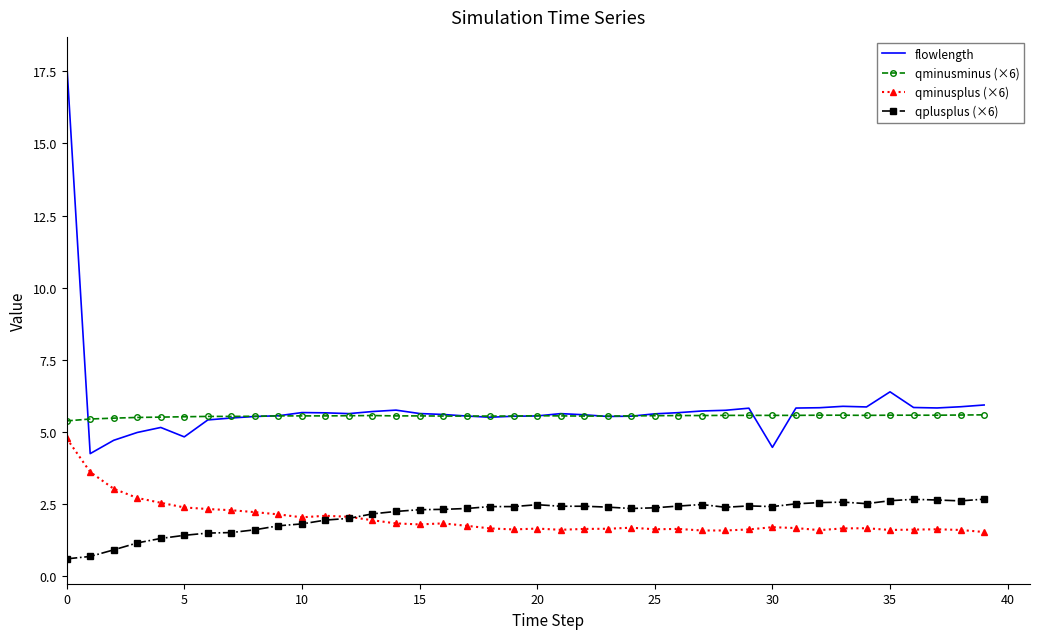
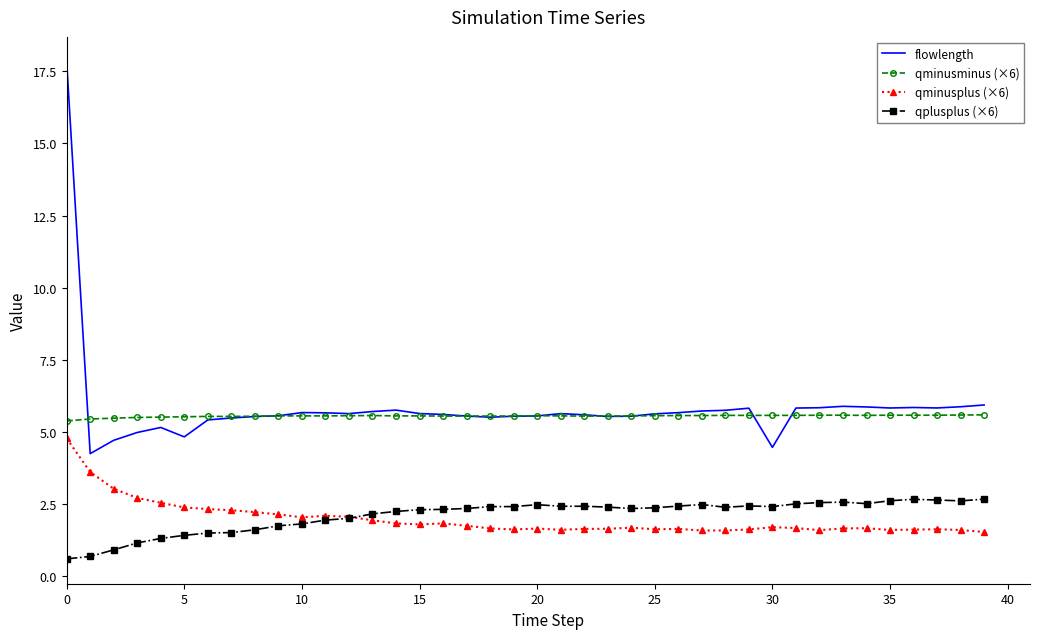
  {
    "flowlength": {
      "0": 17.8,
      "5": 4.8,
      "10": 5.7,
      "30": 4.5,
-     "35": 6.4
+     "35": 5.8
    },
    "qminusminus (×6)": {
      "0": 5.4,
      "5": 5.5,
      "10": 5.6,
      "30": 5.6,
      "35": 5.6
    },
    "qminusplus (×6)": {
      "0": 4.8,
      "5": 2.4,
      "10": 2.0,
      "15": 1.8,
      "20": 1.7,
      "25": 1.6,
      "30": 1.7,
      "35": 1.6
    },
    "qplusplus (×6)": {
      "0": 0.6,
      "5": 1.4,
      "10": 1.8,
      "15": 2.3,
      "20": 2.5,
      "25": 2.4,
      "30": 2.4,
      "35": 2.6
    }
  }
